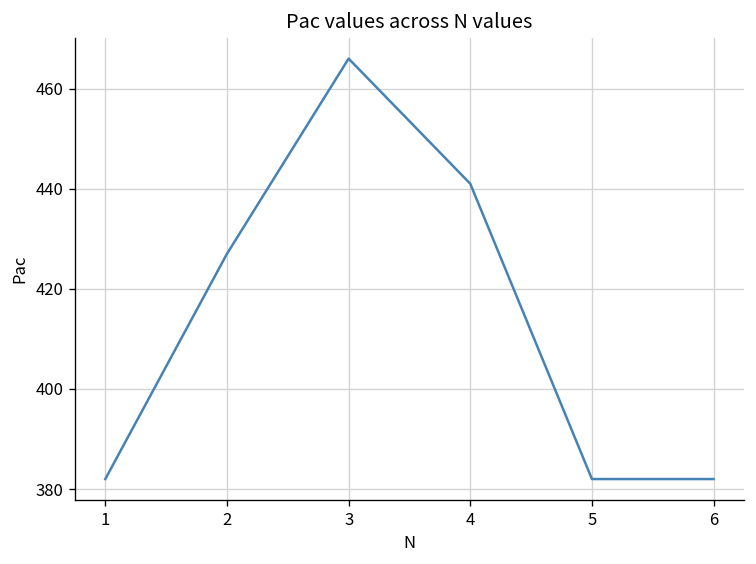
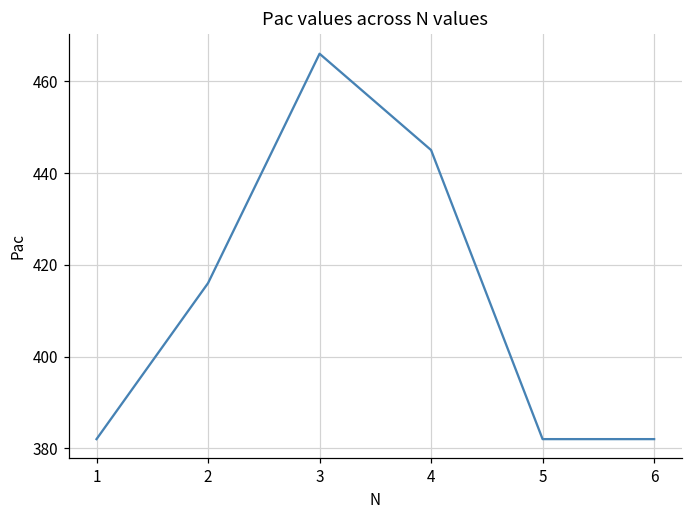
  {
    "1": 382,
-   "2": 427,
+   "2": 416,
    "3": 466,
-   "4": 441,
+   "4": 445,
    "5": 382,
    "6": 382
  }
